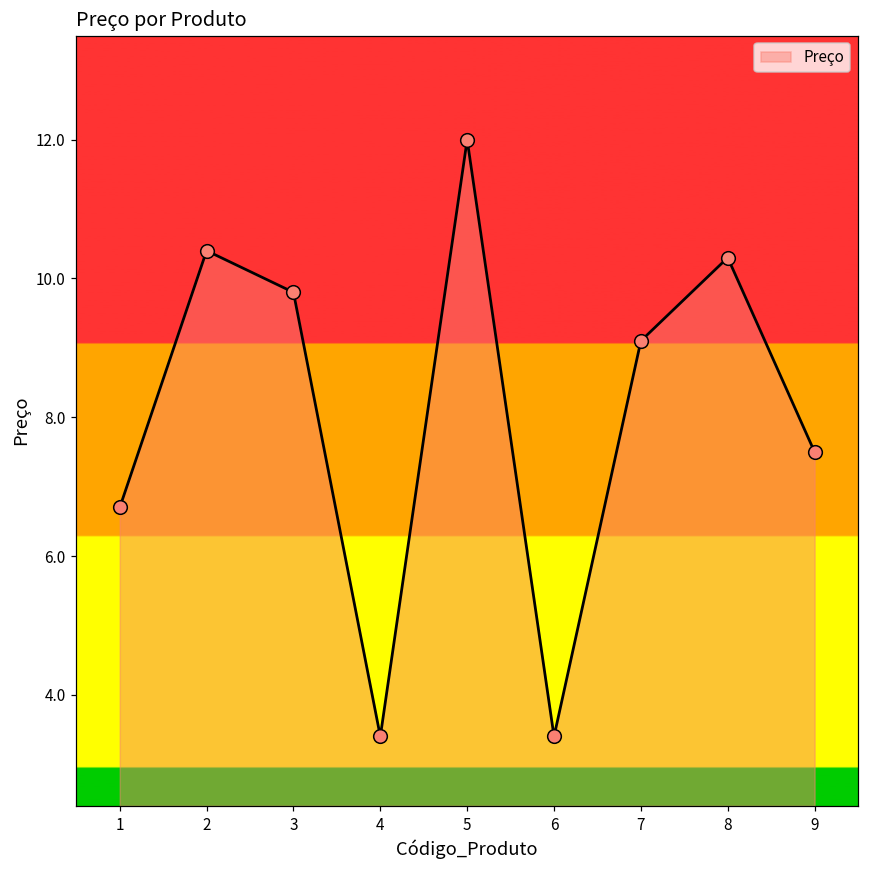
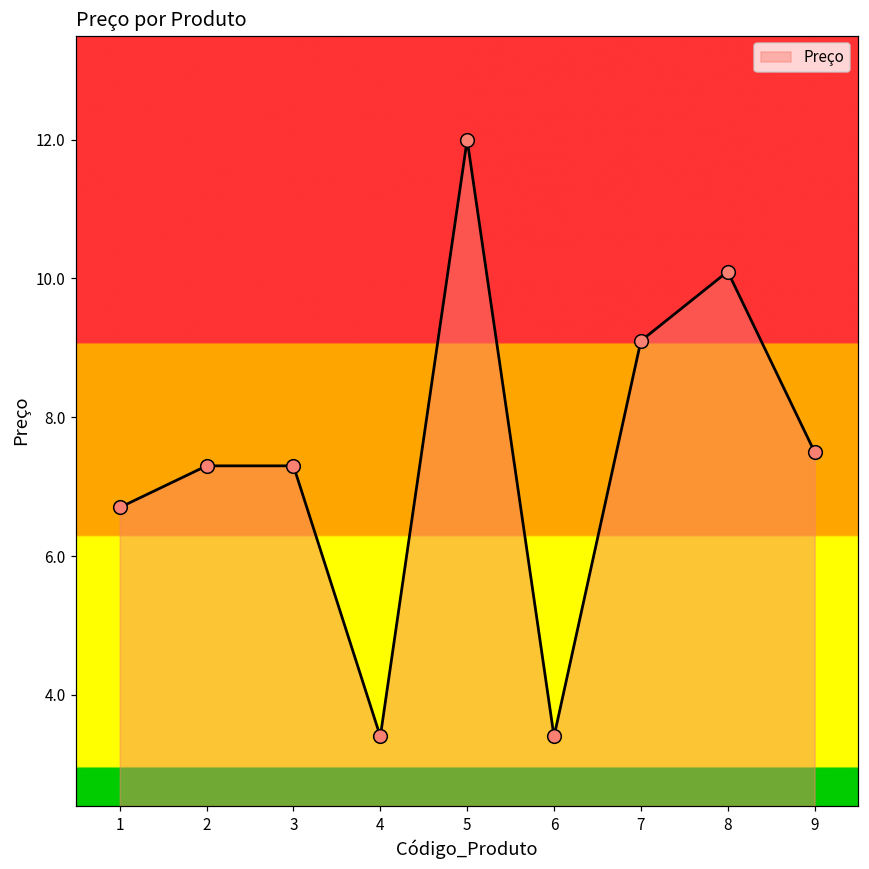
  {
    "1": 6.7,
-   "2": 10.4,
-   "3": 9.8,
+   "2": 7.3,
+   "3": 7.3,
    "4": 3.4,
    "5": 12.0,
    "6": 3.4,
    "7": 9.1,
-   "8": 10.3,
+   "8": 10.1,
    "9": 7.5
  }
